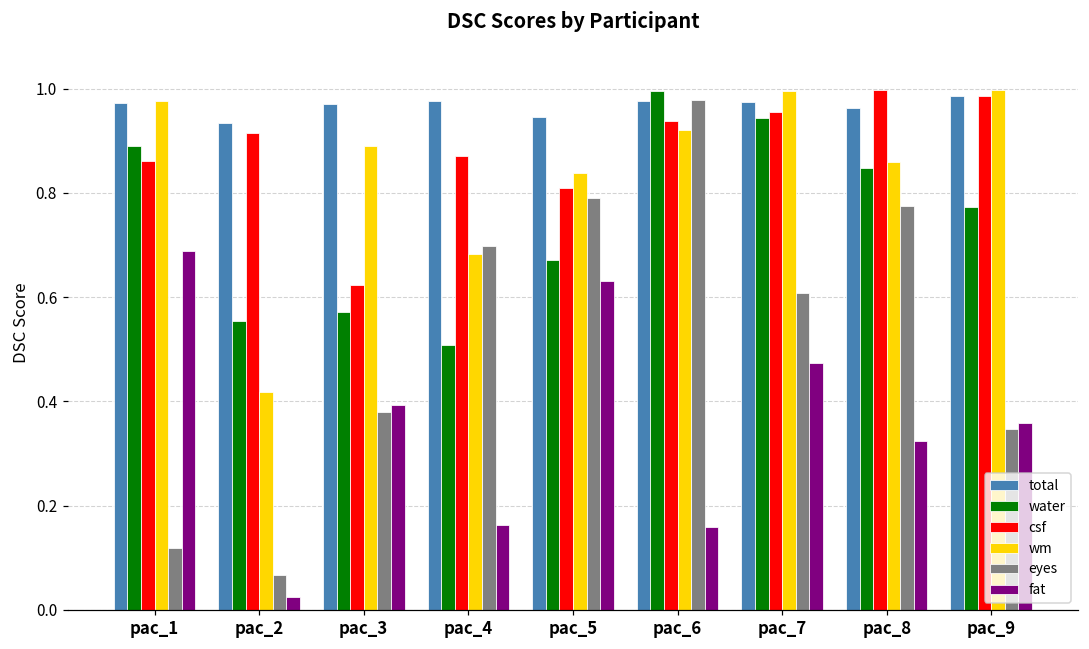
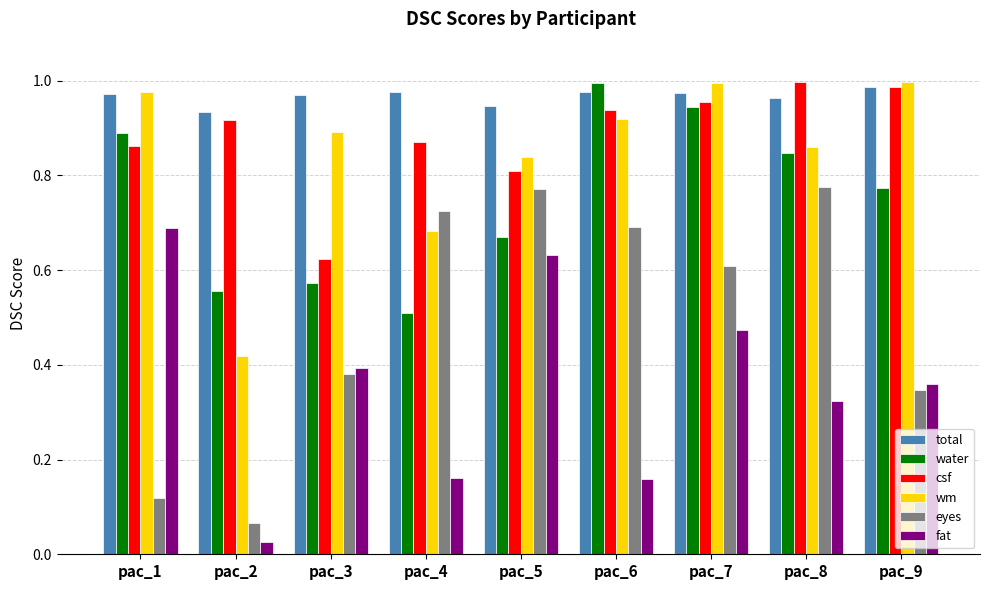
  {
    "total": {
      "pac_1": 0.97,
      "pac_2": 0.93,
      "pac_3": 0.97,
      "pac_4": 0.98,
      "pac_5": 0.95,
      "pac_6": 0.98,
      "pac_7": 0.97,
      "pac_8": 0.96,
      "pac_9": 0.99
    },
    "water": {
      "pac_1": 0.89,
      "pac_2": 0.56,
      "pac_3": 0.57,
      "pac_4": 0.51,
      "pac_5": 0.67,
      "pac_6": 1.00,
      "pac_7": 0.94,
      "pac_8": 0.85,
      "pac_9": 0.77
    },
    "csf": {
      "pac_1": 0.86,
      "pac_2": 0.92,
      "pac_3": 0.62,
      "pac_4": 0.87,
      "pac_5": 0.81,
      "pac_6": 0.94,
      "pac_7": 0.96,
      "pac_8": 1.00,
      "pac_9": 0.99
    },
    "wm": {
      "pac_1": 0.98,
      "pac_2": 0.42,
      "pac_3": 0.89,
      "pac_4": 0.68,
      "pac_5": 0.84,
      "pac_6": 0.92,
      "pac_7": 1.00,
      "pac_8": 0.86,
      "pac_9": 1.00
    },
    "eyes": {
      "pac_1": 0.12,
      "pac_2": 0.07,
      "pac_3": 0.38,
-     "pac_4": 0.70,
-     "pac_5": 0.79,
-     "pac_6": 0.98,
+     "pac_4": 0.72,
+     "pac_5": 0.77,
+     "pac_6": 0.69,
      "pac_7": 0.61,
      "pac_8": 0.78,
      "pac_9": 0.35
    },
    "fat": {
      "pac_1": 0.69,
      "pac_2": 0.03,
      "pac_3": 0.39,
      "pac_4": 0.16,
      "pac_5": 0.63,
      "pac_6": 0.16,
      "pac_7": 0.47,
      "pac_8": 0.32,
      "pac_9": 0.36
    }
  }
